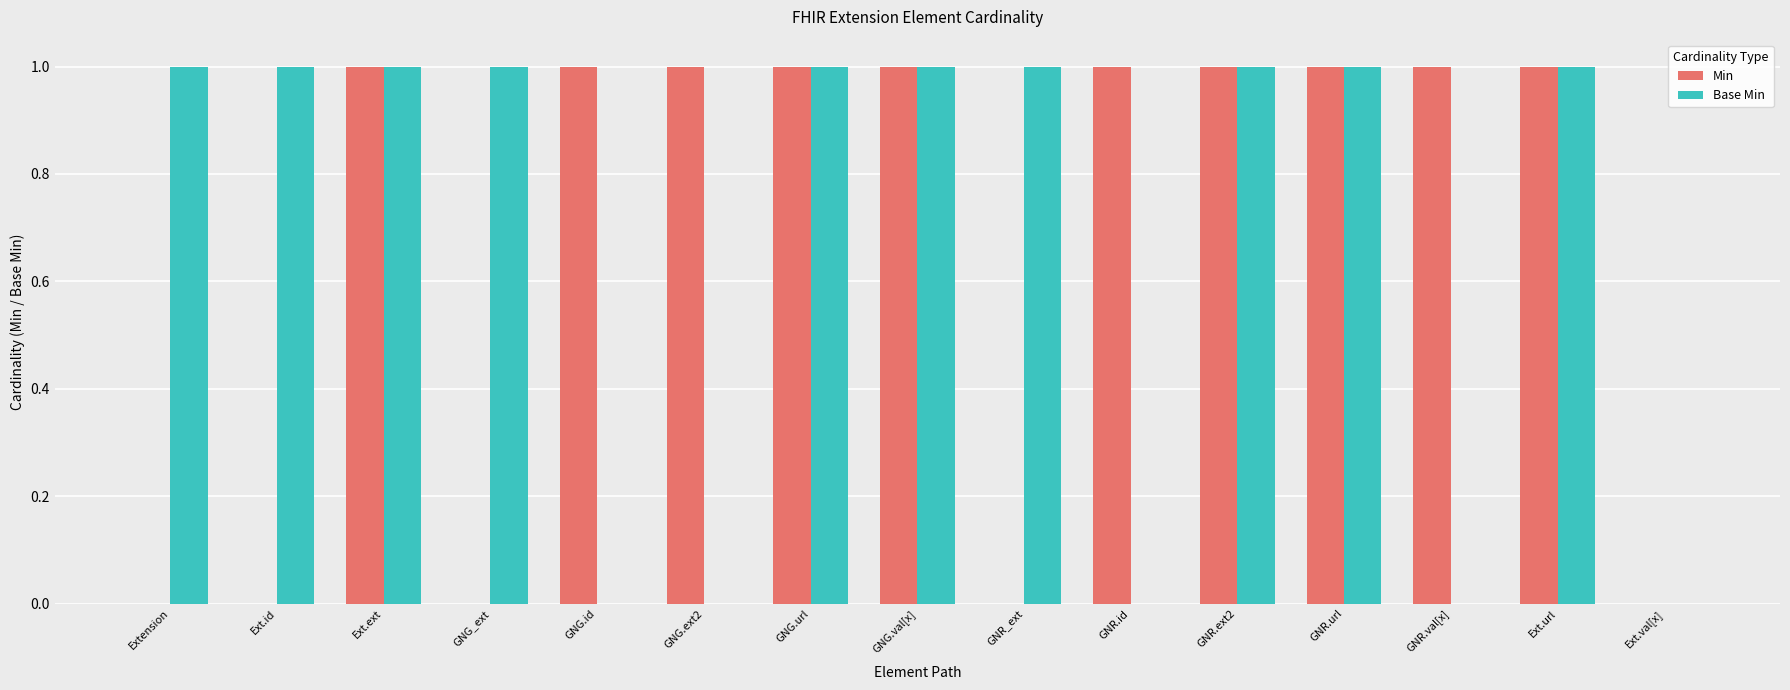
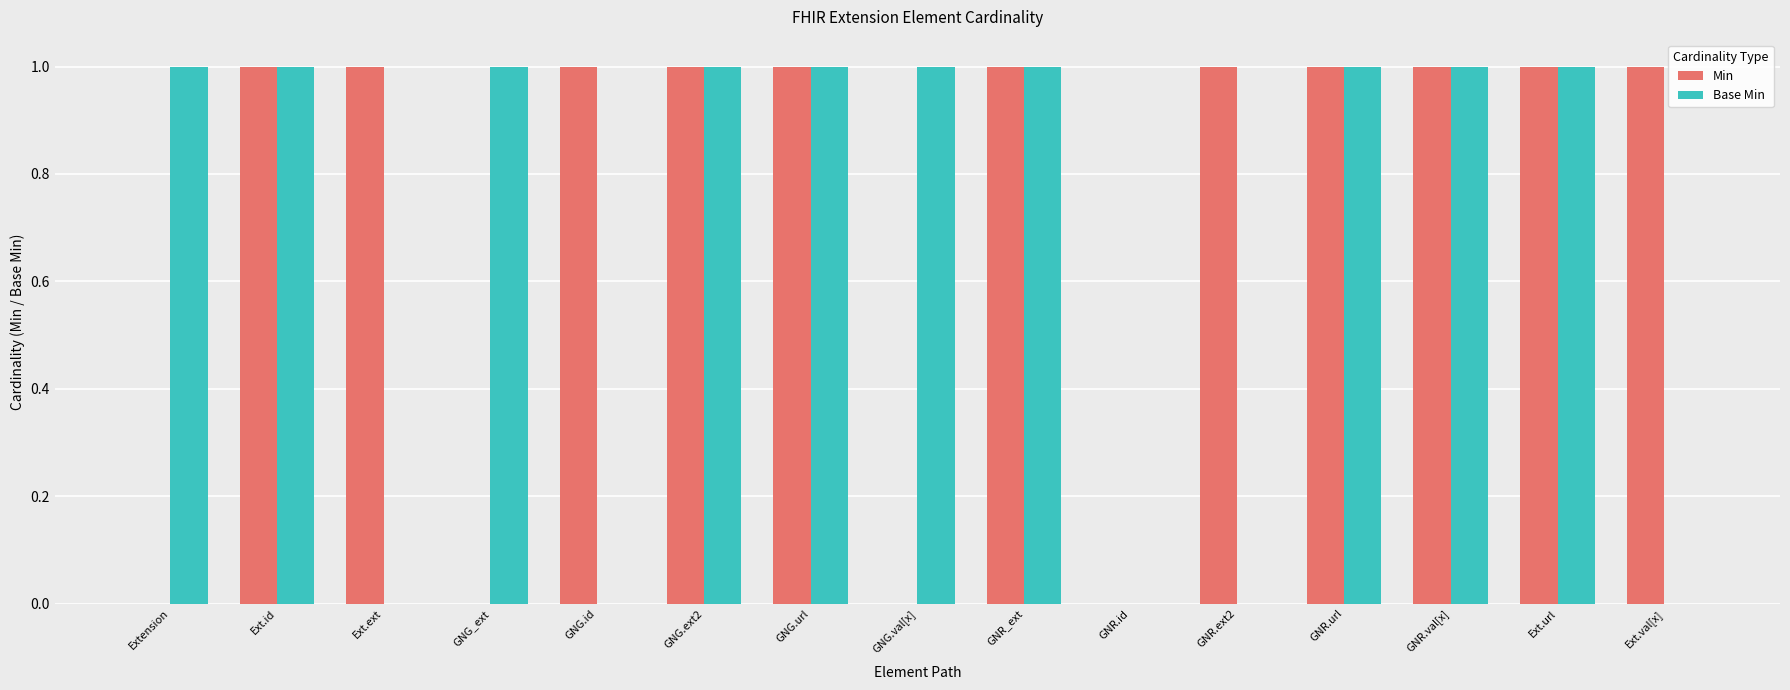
  {
    "Min": {
      "Extension": 0,
-     "Ext.id": 0,
+     "Ext.id": 1,
      "Ext.ext": 1,
      "GNG_ext": 0,
      "GNG.id": 1,
      "GNG.ext2": 1,
      "GNG.url": 1,
-     "GNG.val[x]": 1,
-     "GNR_ext": 0,
-     "GNR.id": 1,
+     "GNG.val[x]": 0,
+     "GNR_ext": 1,
+     "GNR.id": 0,
      "GNR.ext2": 1,
      "GNR.url": 1,
      "GNR.val[x]": 1,
      "Ext.url": 1,
-     "Ext.val[x]": 0
+     "Ext.val[x]": 1
    },
    "Base Min": {
      "Extension": 1,
      "Ext.id": 1,
-     "Ext.ext": 1,
+     "Ext.ext": 0,
      "GNG_ext": 1,
      "GNG.id": 0,
-     "GNG.ext2": 0,
+     "GNG.ext2": 1,
      "GNG.url": 1,
      "GNG.val[x]": 1,
      "GNR_ext": 1,
      "GNR.id": 0,
-     "GNR.ext2": 1,
+     "GNR.ext2": 0,
      "GNR.url": 1,
-     "GNR.val[x]": 0,
+     "GNR.val[x]": 1,
      "Ext.url": 1,
      "Ext.val[x]": 0
    }
  }
